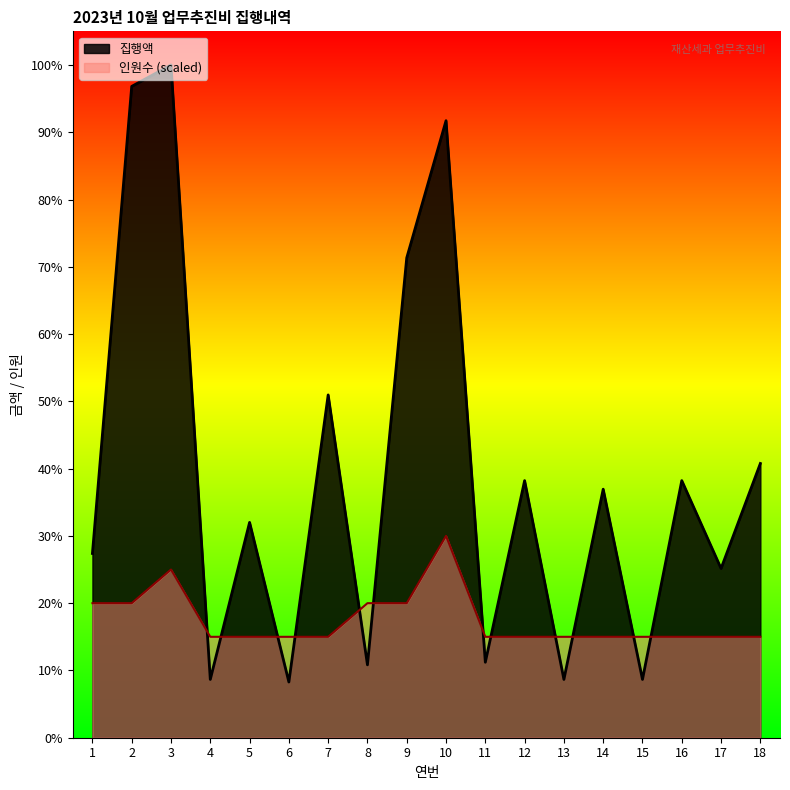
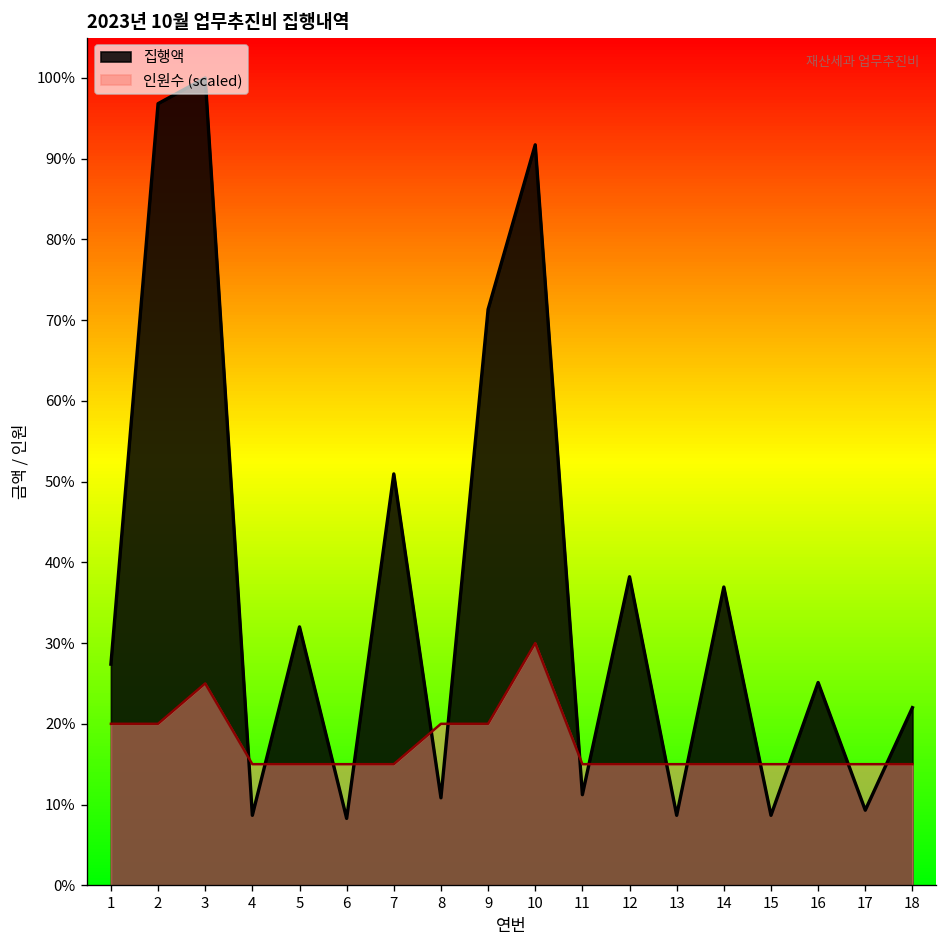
  {
    "집행액": {
      "1": "27%",
      "2": "97%",
      "4": "9%",
      "5": "32%",
      "6": "8%",
      "7": "51%",
      "8": "11%",
      "9": "71%",
      "10": "92%",
      "11": "11%",
      "12": "38%",
      "13": "9%",
      "14": "37%",
      "15": "9%",
-     "16": "38%",
-     "17": "25%",
-     "18": "41%"
+     "16": "25%",
+     "17": "9%",
+     "18": "22%"
    },
    "인원수 (scaled)": {
      "1": "20%",
      "2": "20%",
      "3": "25%",
      "4": "15%",
      "5": "15%",
      "6": "15%",
      "7": "15%",
      "8": "20%",
      "9": "20%",
      "10": "30%",
      "11": "15%",
      "12": "15%",
      "13": "15%",
      "14": "15%",
      "15": "15%",
      "16": "15%",
      "17": "15%",
      "18": "15%"
    }
  }
